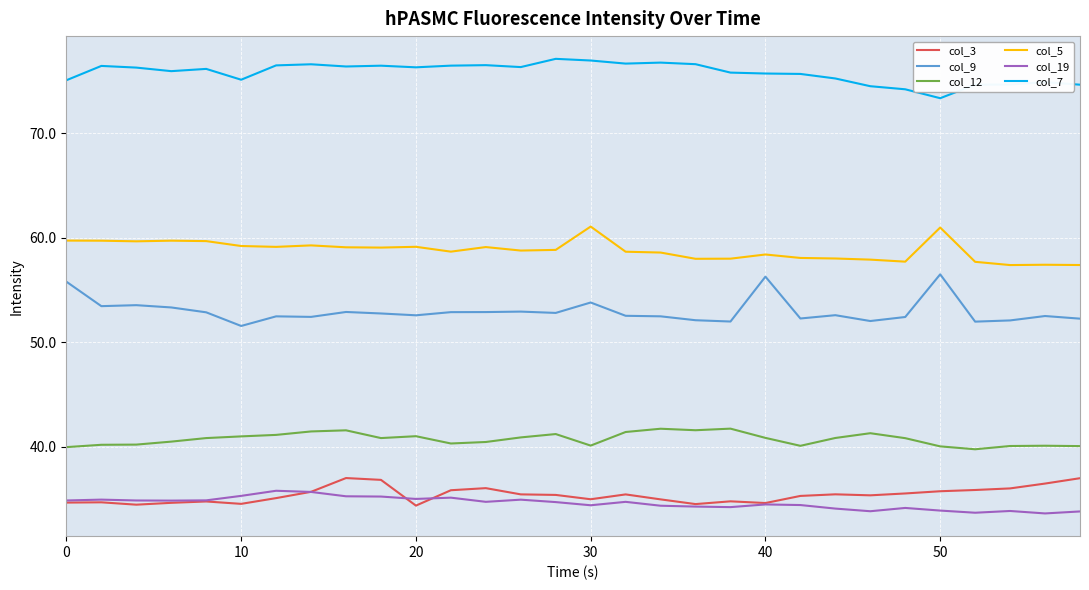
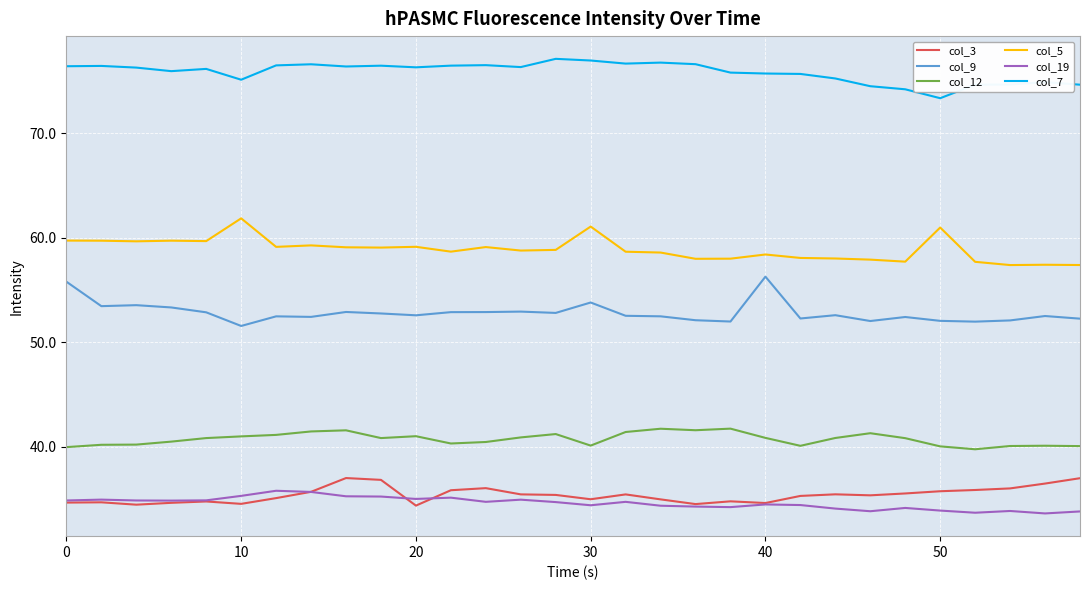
  {
    "col_3": {
      "10": 34.5,
      "20": 34.4,
      "30": 35.0,
      "50": 35.7
    },
    "col_9": {
      "0": 55.8,
      "10": 51.6,
      "20": 52.6,
      "30": 53.8,
      "40": 56.3,
-     "50": 56.5
+     "50": 52.0
    },
    "col_12": {
      "0": 40.0,
      "10": 41.0,
      "20": 41.0,
      "30": 40.1,
      "40": 40.8,
      "50": 40.0
    },
    "col_5": {
      "0": 59.7,
-     "10": 59.2,
+     "10": 61.8,
      "20": 59.1,
      "30": 61.1,
      "40": 58.4,
      "50": 61.0
    },
    "col_19": {
      "10": 35.3,
      "20": 35.0,
      "30": 34.4,
      "50": 33.9
    },
    "col_7": {
-     "0": 75.0,
+     "0": 76.4,
      "10": 75.1,
      "20": 76.3,
      "30": 76.9,
      "40": 75.7,
      "50": 73.3
    }
  }
